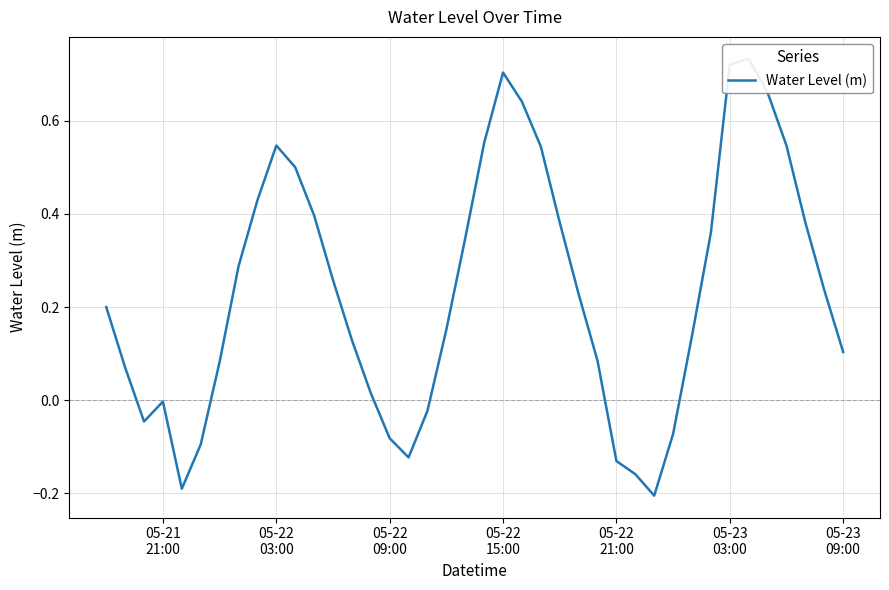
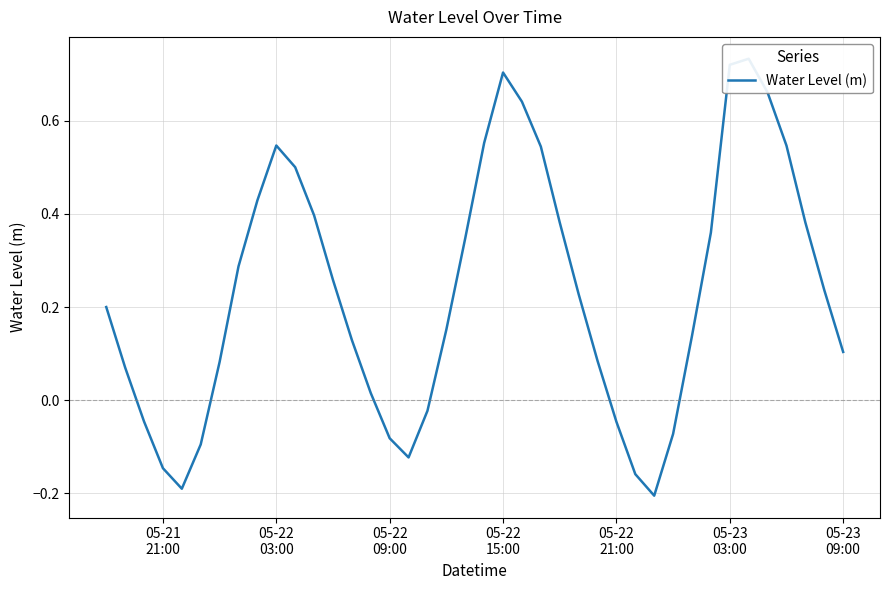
  {
-   "05-21 21:00": 0.00,
+   "05-21 21:00": -0.15,
    "05-22 03:00": 0.55,
    "05-22 09:00": -0.08,
    "05-22 15:00": 0.70,
-   "05-22 21:00": -0.13,
+   "05-22 21:00": -0.05,
    "05-23 09:00": 0.10
  }
